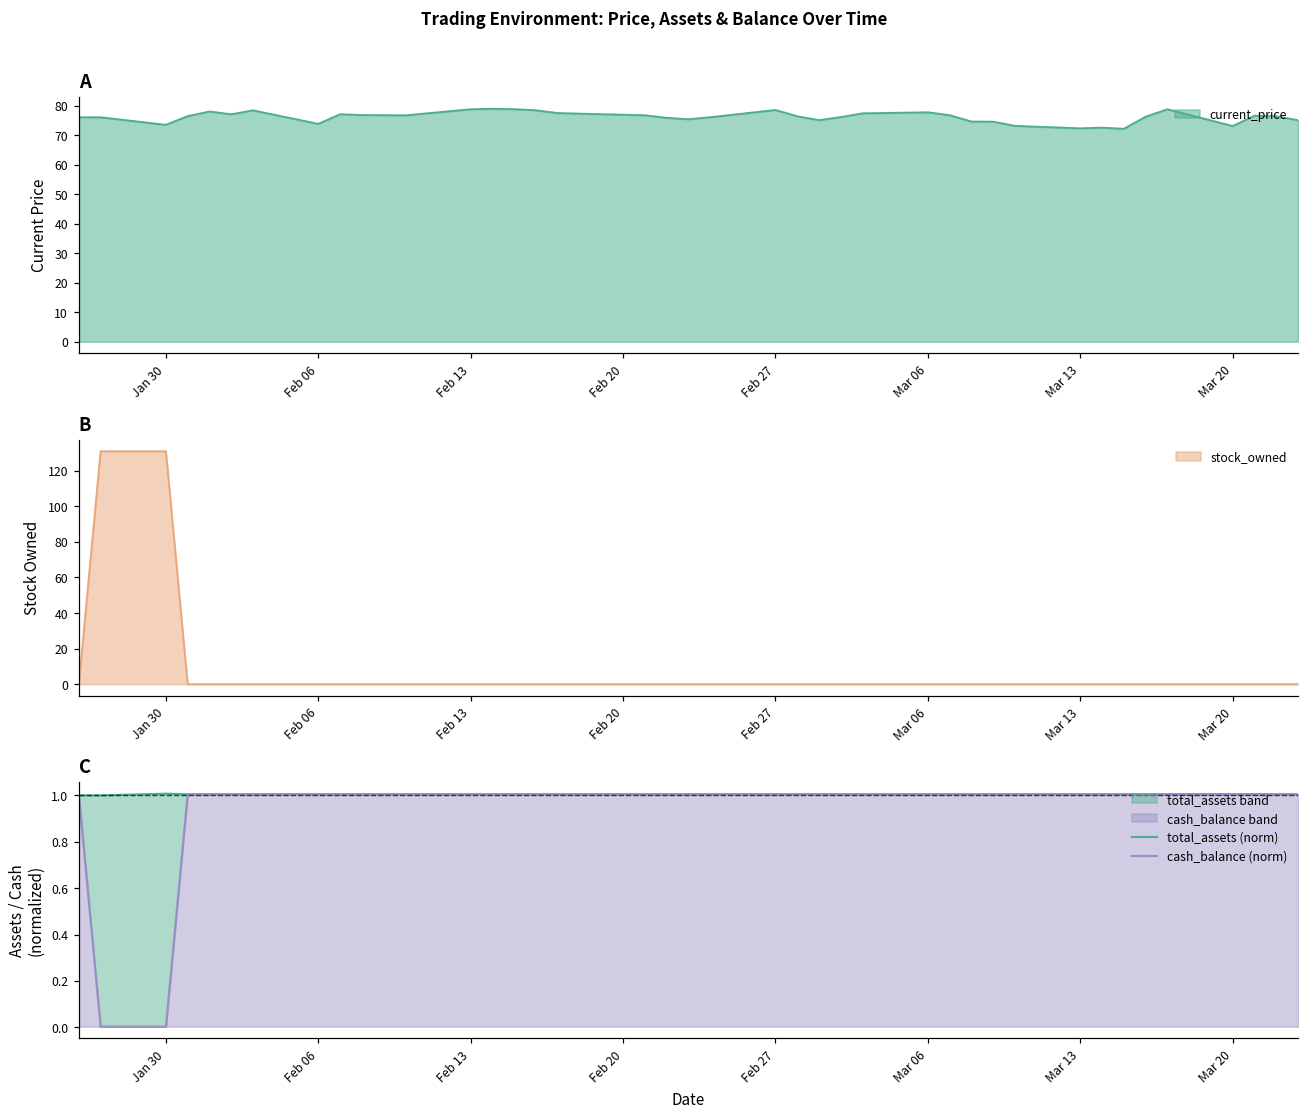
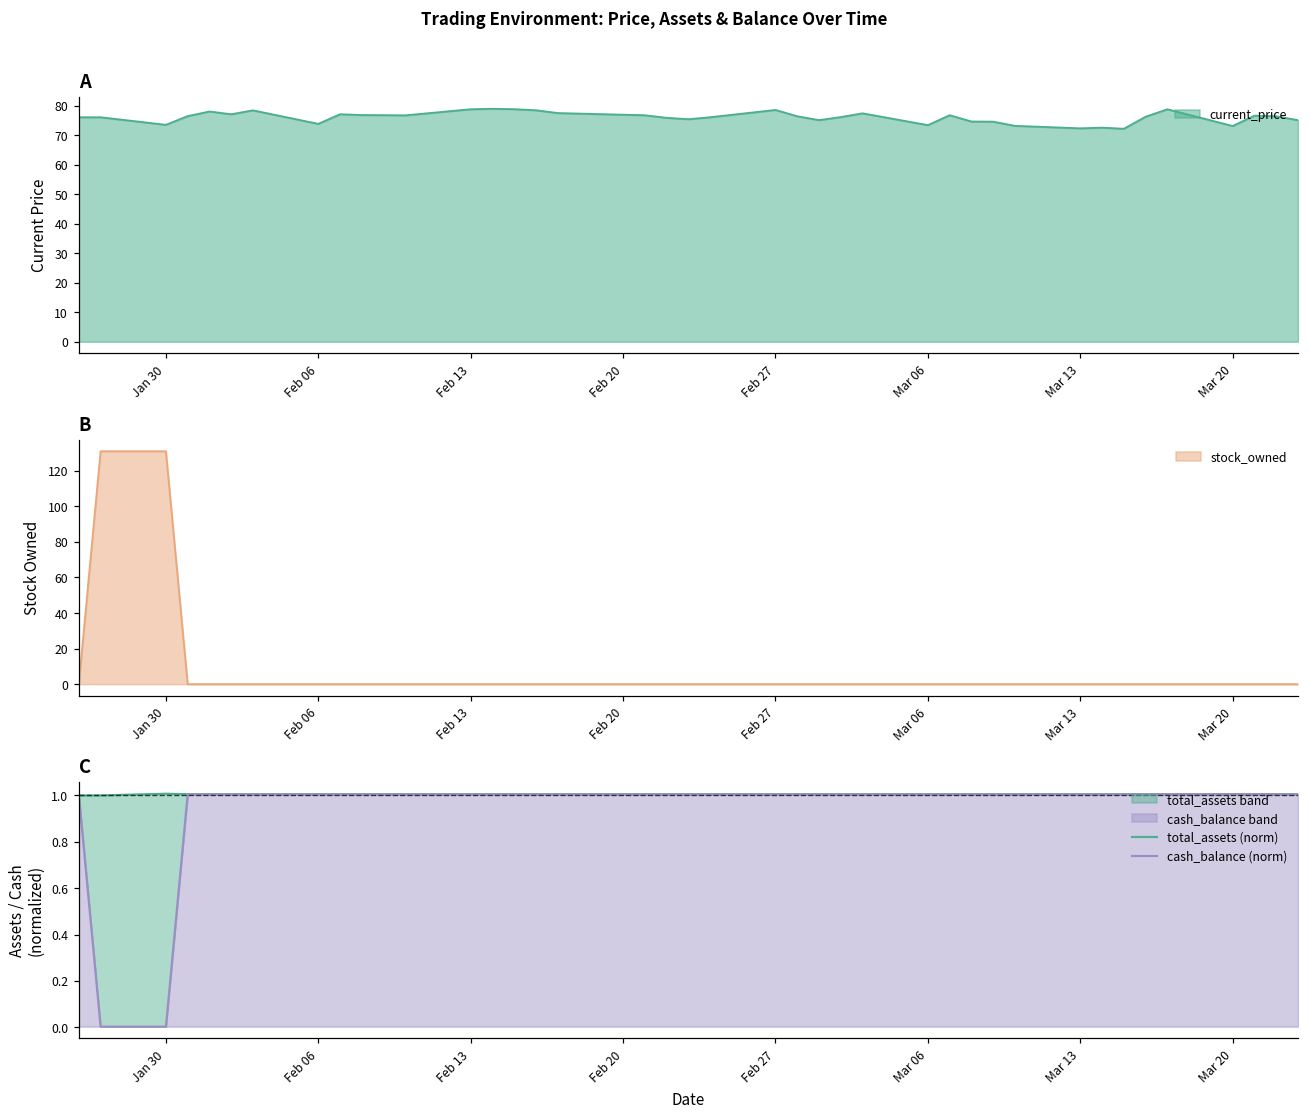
  {
    "A": {
      "Jan 30": 74,
      "Feb 06": 74,
      "Feb 13": 79,
      "Feb 27": 79,
-     "Mar 06": 78,
+     "Mar 06": 73,
      "Mar 13": 72,
      "Mar 20": 73
    },
    "B": {
      "Jan 30": 131,
      "Feb 06": 0,
      "Feb 13": 0,
      "Feb 27": 0,
      "Mar 06": 0,
      "Mar 13": 0,
      "Mar 20": 0
    },
    "C": {
      "cash_balance band": {
        "Jan 30": 0.00
      }
    }
  }
